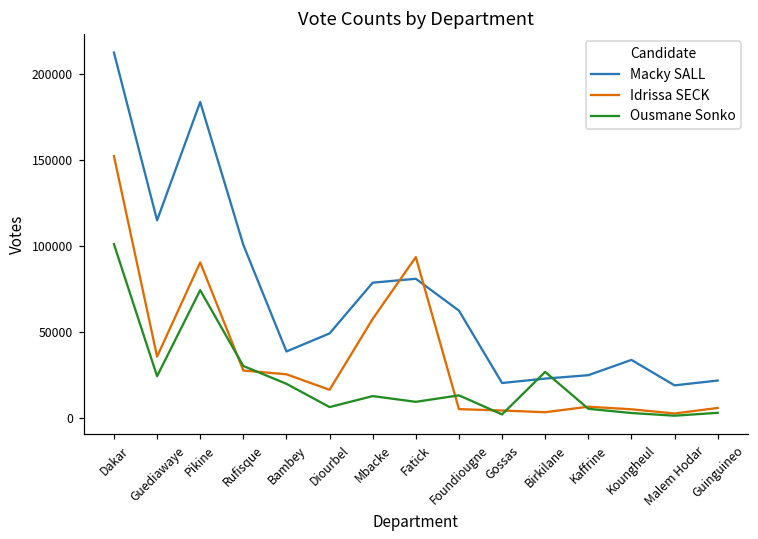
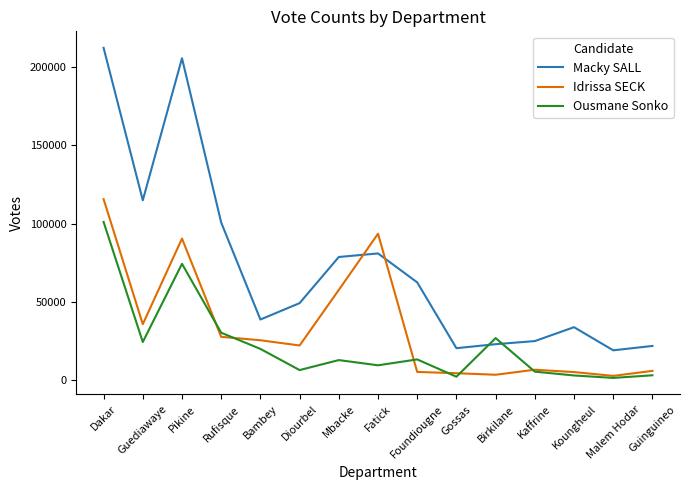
  {
    "Macky SALL": {
      "Dakar": 212000,
      "Guediawaye": 115000,
-     "Pikine": 184000,
+     "Pikine": 206000,
      "Rufisque": 101000,
      "Bambey": 39000,
      "Diourbel": 49000,
      "Mbacke": 79000,
      "Fatick": 81000,
      "Foundiougne": 62000,
      "Gossas": 20000,
      "Birkilane": 23000,
      "Kaffrine": 25000,
      "Koungheul": 34000,
      "Malem Hodar": 19000,
      "Guinguineo": 22000
    },
    "Idrissa SECK": {
-     "Dakar": 152000,
+     "Dakar": 116000,
      "Guediawaye": 36000,
      "Pikine": 90000,
      "Rufisque": 28000,
      "Bambey": 25000,
-     "Diourbel": 16000,
+     "Diourbel": 22000,
      "Mbacke": 58000,
      "Fatick": 93000,
      "Foundiougne": 5000,
      "Gossas": 4000,
      "Birkilane": 3000,
      "Koungheul": 5000,
      "Guinguineo": 6000
    },
    "Ousmane Sonko": {
      "Dakar": 101000,
      "Guediawaye": 24000,
      "Pikine": 74000,
      "Rufisque": 30000,
      "Bambey": 20000,
      "Diourbel": 6000,
      "Mbacke": 13000,
      "Fatick": 9000,
      "Foundiougne": 13000,
      "Gossas": 2000,
      "Birkilane": 27000,
      "Koungheul": 3000,
      "Guinguineo": 3000
    }
  }
